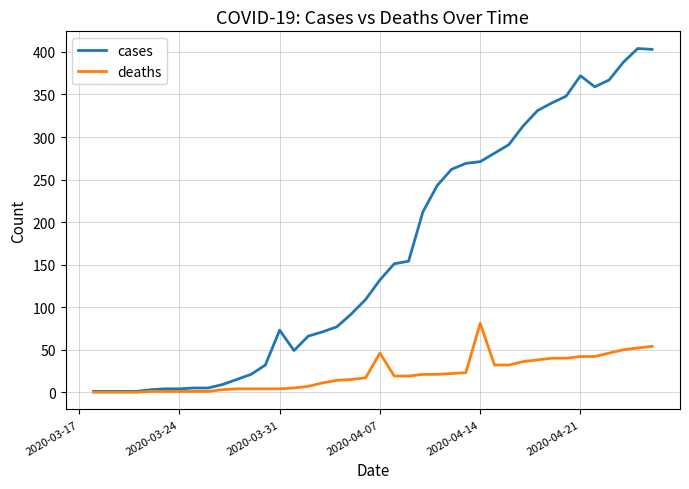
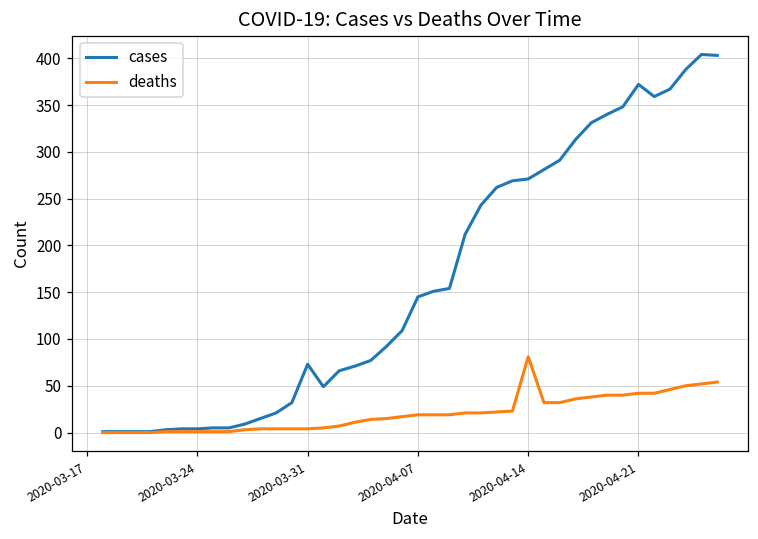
  {
    "cases": {
      "2020-03-24": 0,
      "2020-03-31": 70,
-     "2020-04-07": 130,
+     "2020-04-07": 150,
      "2020-04-14": 270,
      "2020-04-21": 370
    },
    "deaths": {
      "2020-03-24": 0,
      "2020-03-31": 0,
-     "2020-04-07": 50,
+     "2020-04-07": 20,
      "2020-04-14": 80,
      "2020-04-21": 40
    }
  }
